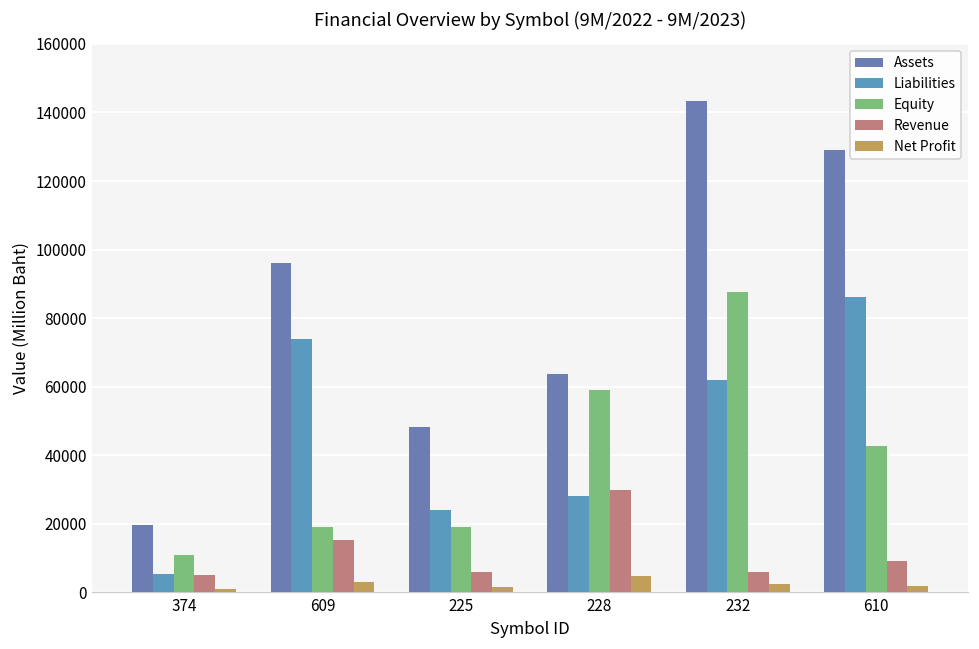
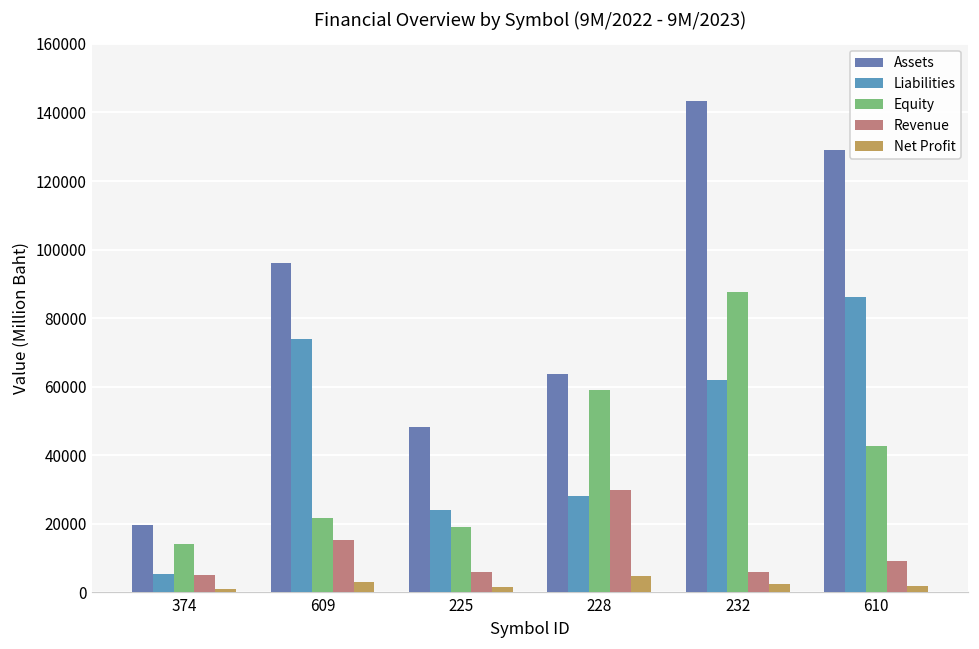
  {
    "Equity": {
-     "374": 11000,
-     "609": 19000,
+     "374": 14000,
+     "609": 22000,
      "225": 19000,
      "228": 59000,
      "232": 88000,
      "610": 43000
    }
  }
